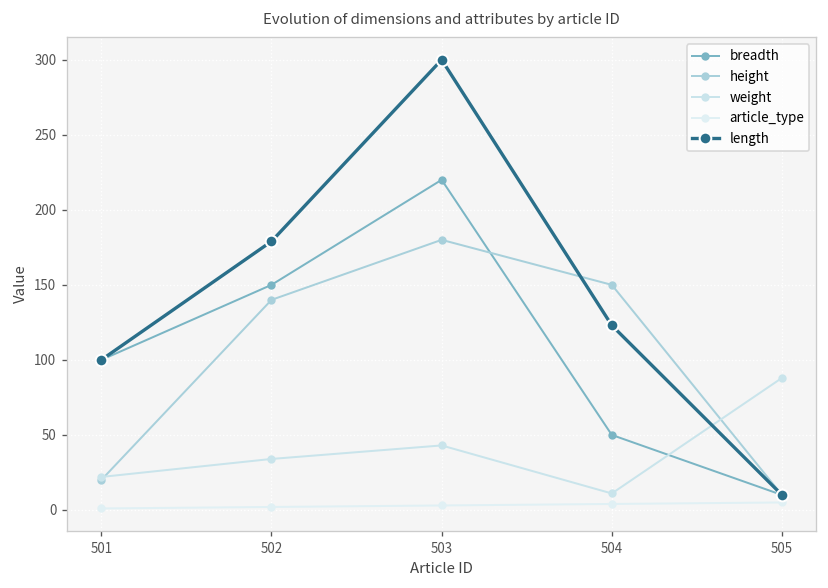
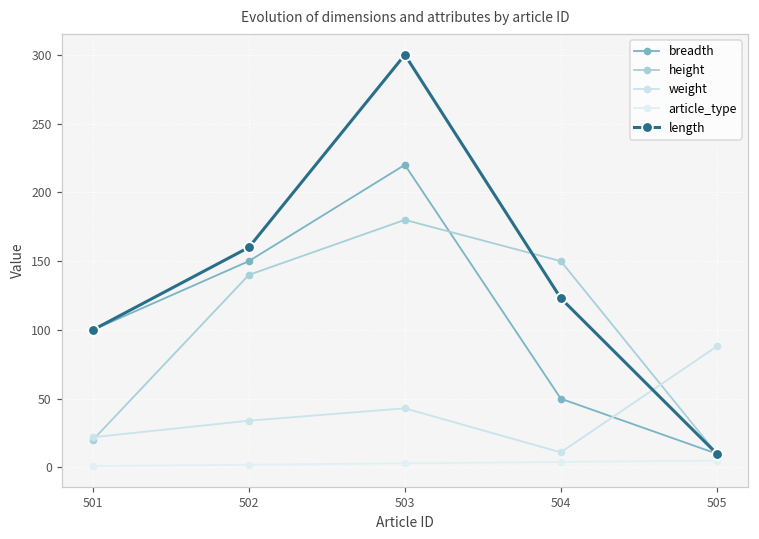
  {
    "length": {
-     "502": 179,
+     "502": 160,
      "503": 300,
      "504": 123
    }
  }
